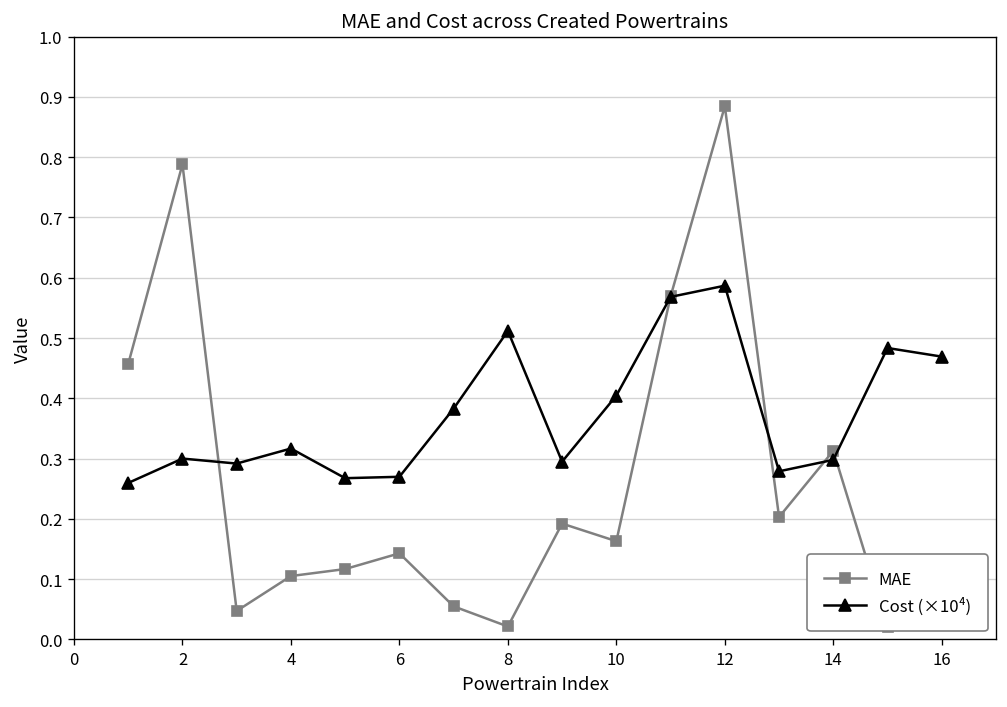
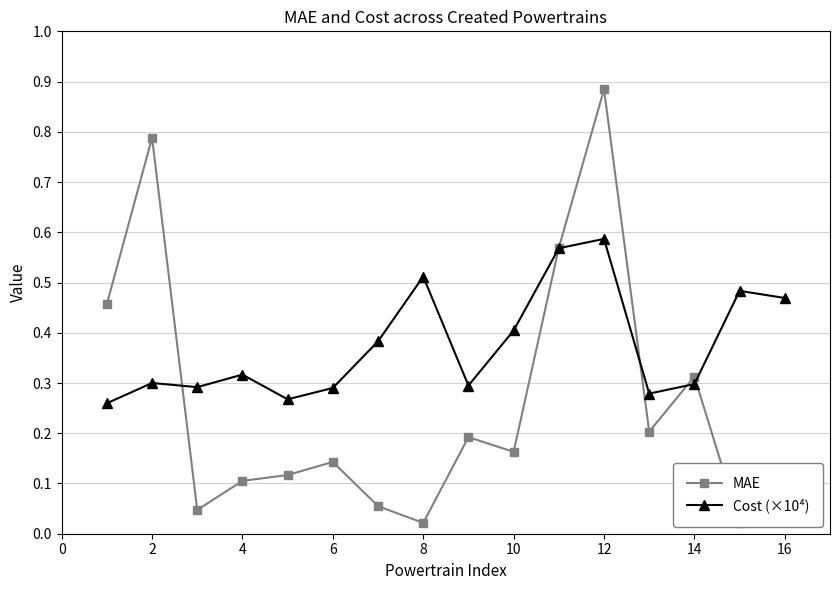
  {
    "MAE": {
      "2": 0.79,
      "4": 0.11,
      "6": 0.14,
      "8": 0.02,
      "10": 0.16,
      "12": 0.88,
      "14": 0.31
    },
    "Cost (×10⁴)": {
      "2": 0.30,
      "4": 0.32,
-     "6": 0.27,
+     "6": 0.29,
      "8": 0.51,
      "10": 0.40,
      "12": 0.59,
      "14": 0.30,
      "16": 0.47
    }
  }
